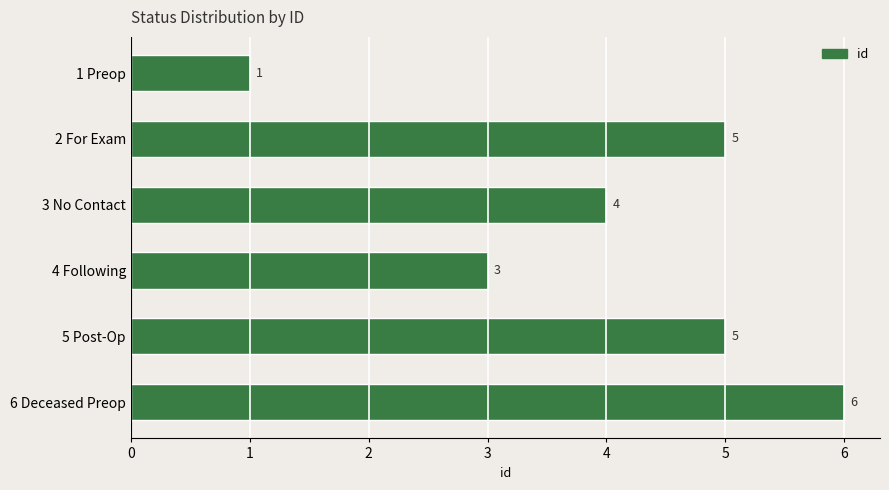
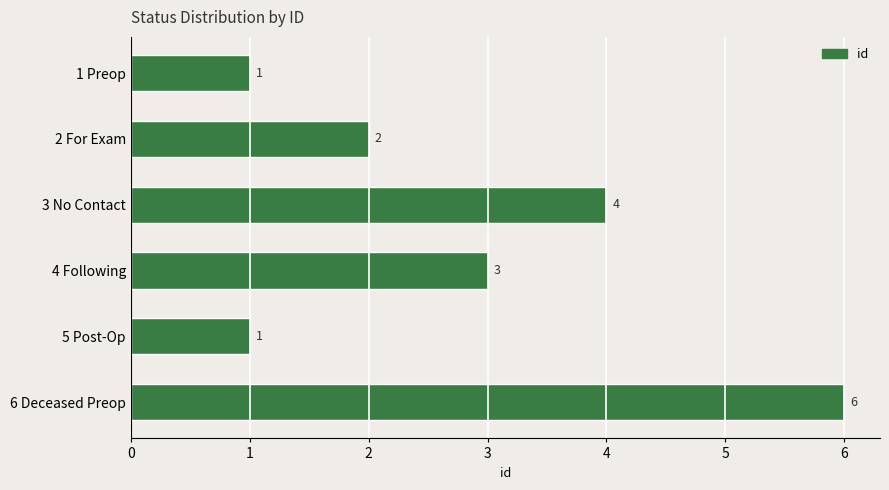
  {
    "1 Preop": 1,
-   "2 For Exam": 5,
+   "2 For Exam": 2,
    "3 No Contact": 4,
    "4 Following": 3,
-   "5 Post-Op": 5,
+   "5 Post-Op": 1,
    "6 Deceased Preop": 6
  }
